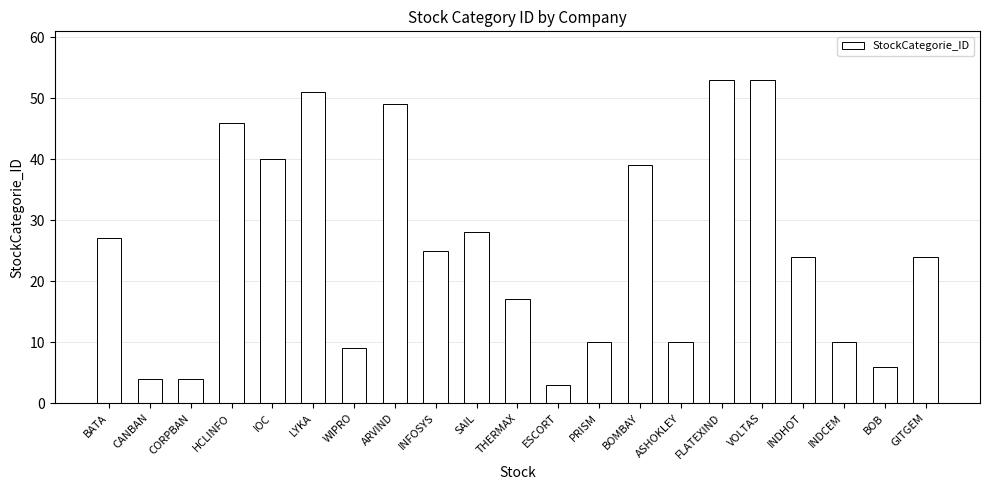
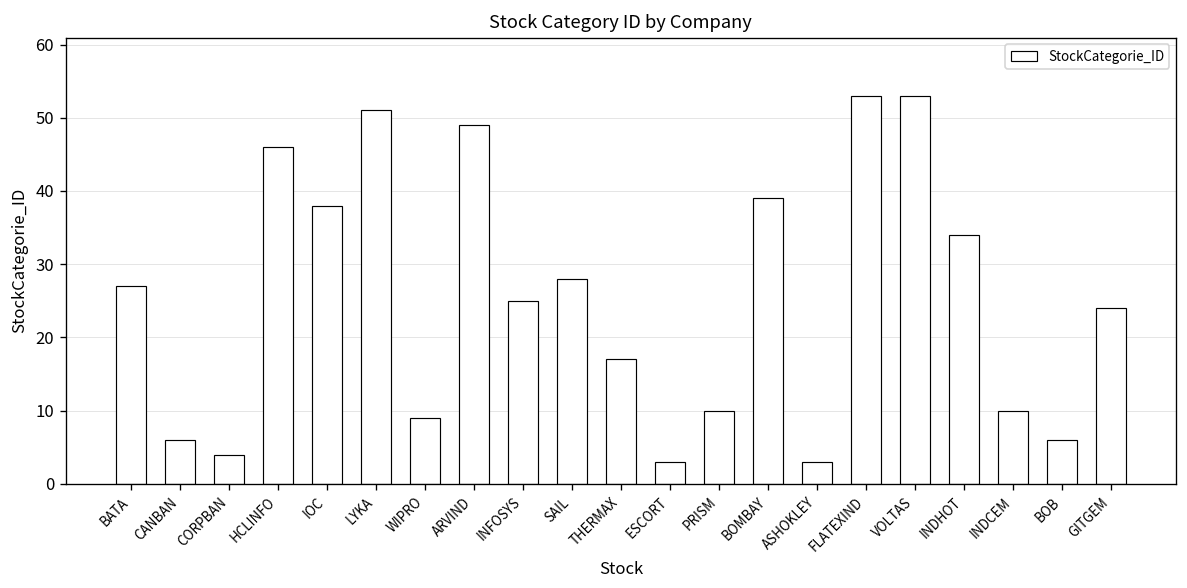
  {
    "BATA": 27,
-   "CANBAN": 4,
+   "CANBAN": 6,
    "CORPBAN": 4,
    "HCLINFO": 46,
-   "IOC": 40,
+   "IOC": 38,
    "LYKA": 51,
    "WIPRO": 9,
    "ARVIND": 49,
    "INFOSYS": 25,
    "SAIL": 28,
    "THERMAX": 17,
    "ESCORT": 3,
    "PRISM": 10,
    "BOMBAY": 39,
-   "ASHOKLEY": 10,
+   "ASHOKLEY": 3,
    "FLATEXIND": 53,
    "VOLTAS": 53,
-   "INDHOT": 24,
+   "INDHOT": 34,
    "INDCEM": 10,
    "BOB": 6,
    "GITGEM": 24
  }
